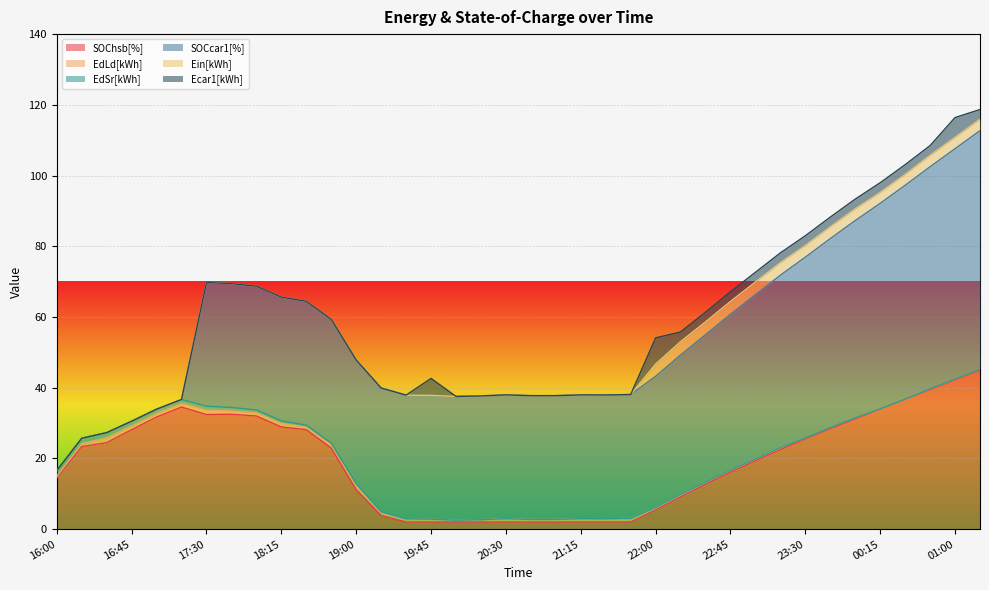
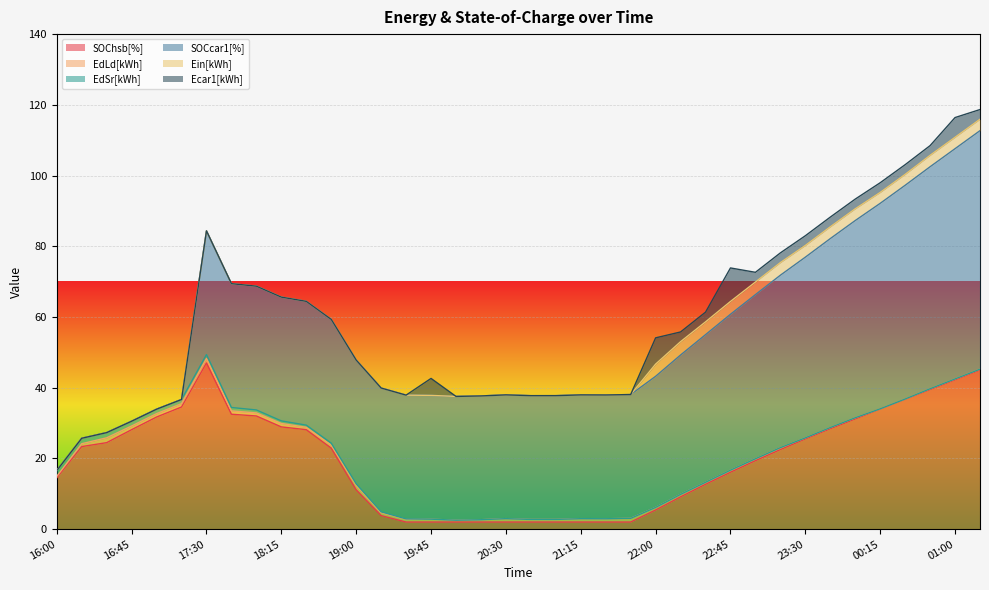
  {
    "SOChsb[%]": {
      "16:45": 28,
-     "17:30": 32,
+     "17:30": 47,
      "18:15": 29,
      "19:00": 11,
      "19:45": 2,
      "20:30": 2,
      "21:15": 2,
      "22:00": 5
    },
    "Ecar1[kWh]": {
      "19:45": 5,
      "22:00": 7,
-     "22:45": 3,
+     "22:45": 9,
      "23:30": 3,
      "00:15": 3,
      "01:00": 6
    }
  }
